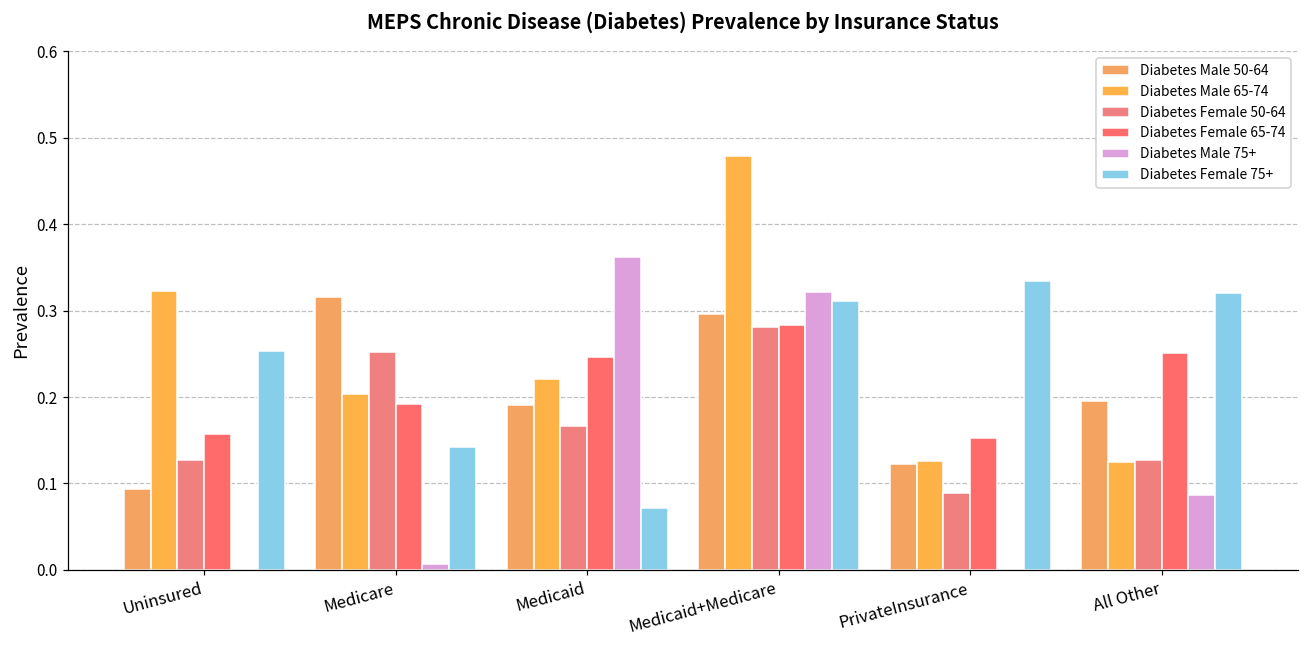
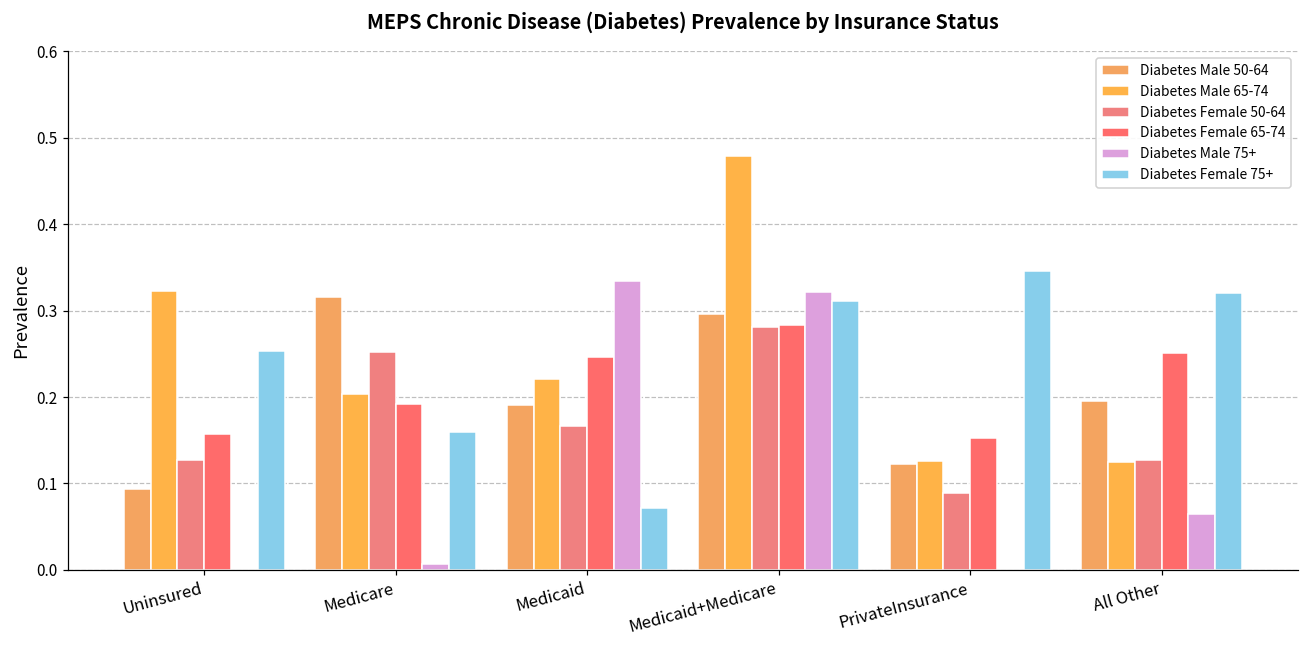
  {
    "Diabetes Male 75+": {
      "Uninsured": 0.00,
      "Medicare": 0.01,
-     "Medicaid": 0.36,
+     "Medicaid": 0.33,
      "Medicaid+Medicare": 0.32,
      "PrivateInsurance": 0.00,
-     "All Other": 0.09
+     "All Other": 0.07
    },
    "Diabetes Female 75+": {
      "Uninsured": 0.25,
-     "Medicare": 0.14,
+     "Medicare": 0.16,
      "Medicaid": 0.07,
      "Medicaid+Medicare": 0.31,
-     "PrivateInsurance": 0.33,
+     "PrivateInsurance": 0.35,
      "All Other": 0.32
    }
  }
